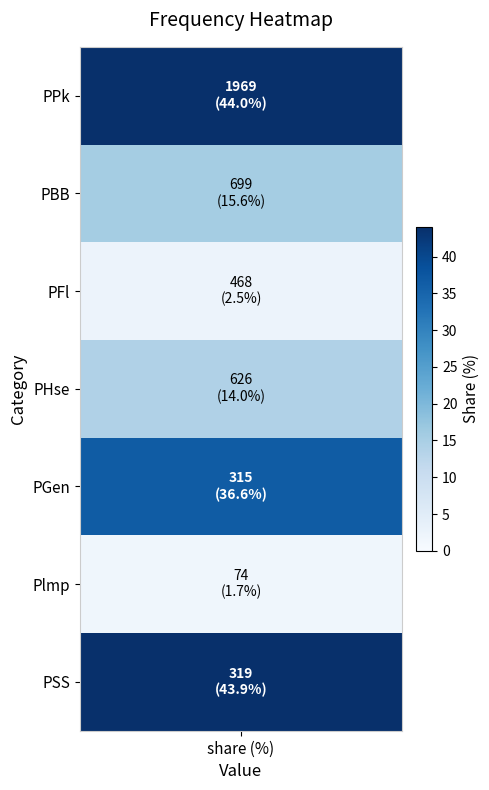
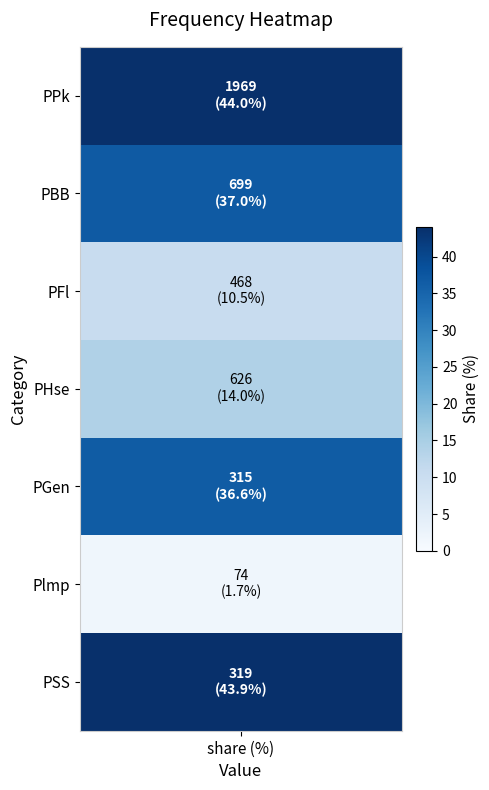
  {
    "PBB": {
-     "share (%)": "(15.6%)"
+     "share (%)": "(37.0%)"
    },
    "PFl": {
-     "share (%)": "(2.5%)"
+     "share (%)": "(10.5%)"
    }
  }
